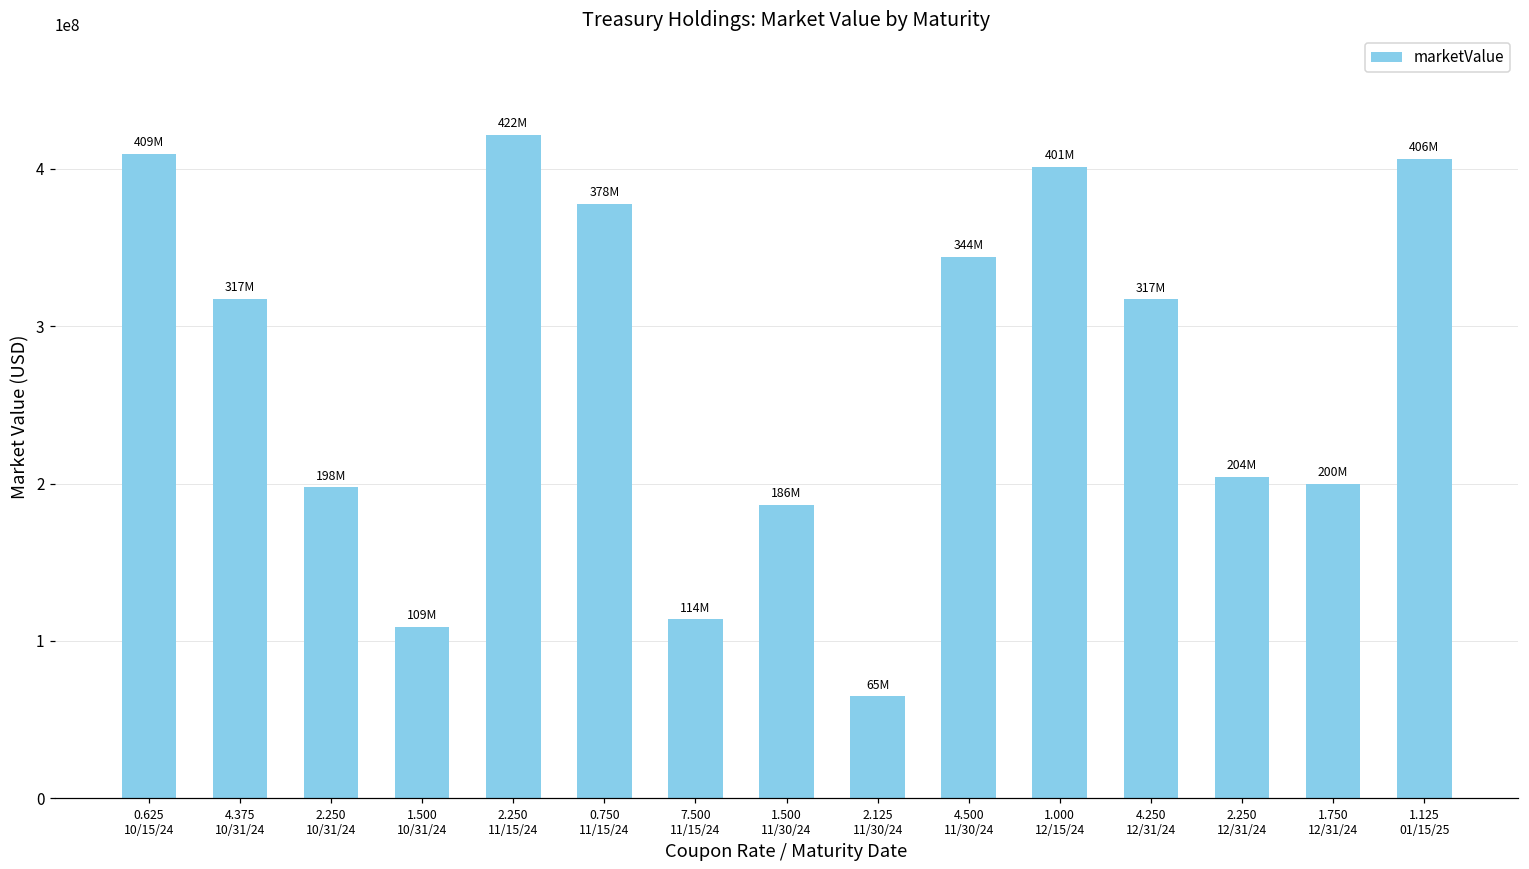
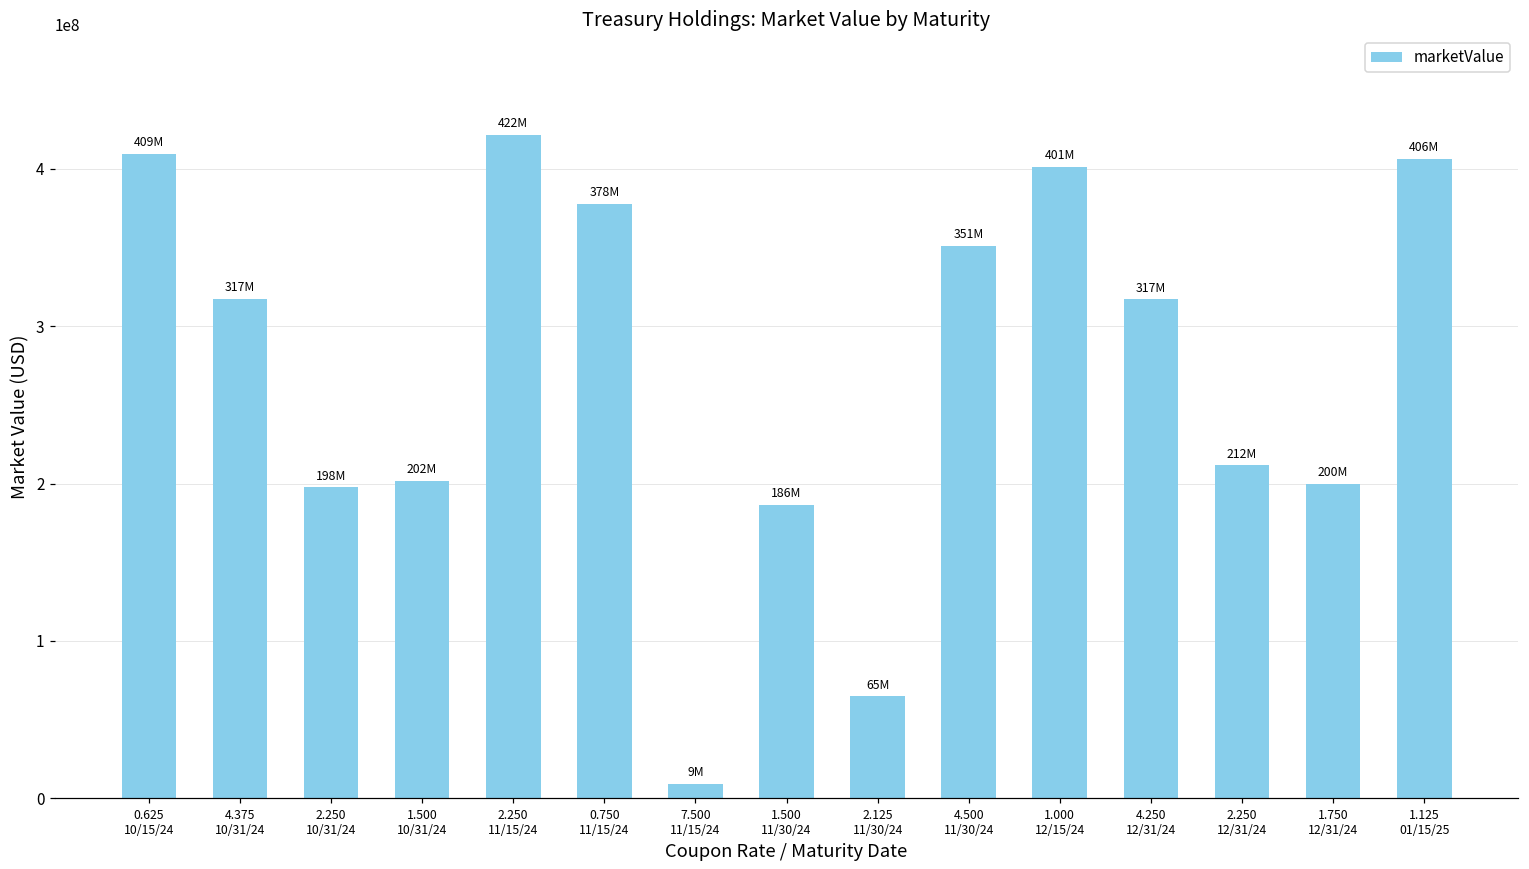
  {
    "0.625 10/15/24": "409M",
    "4.375 10/31/24": "317M",
    "2.250 10/31/24": "198M",
-   "1.500 10/31/24": "109M",
+   "1.500 10/31/24": "202M",
    "2.250 11/15/24": "422M",
    "0.750 11/15/24": "378M",
-   "7.500 11/15/24": "114M",
+   "7.500 11/15/24": "9M",
    "1.500 11/30/24": "186M",
    "2.125 11/30/24": "65M",
-   "4.500 11/30/24": "344M",
+   "4.500 11/30/24": "351M",
    "1.000 12/15/24": "401M",
    "4.250 12/31/24": "317M",
-   "2.250 12/31/24": "204M",
+   "2.250 12/31/24": "212M",
    "1.750 12/31/24": "200M",
    "1.125 01/15/25": "406M"
  }
